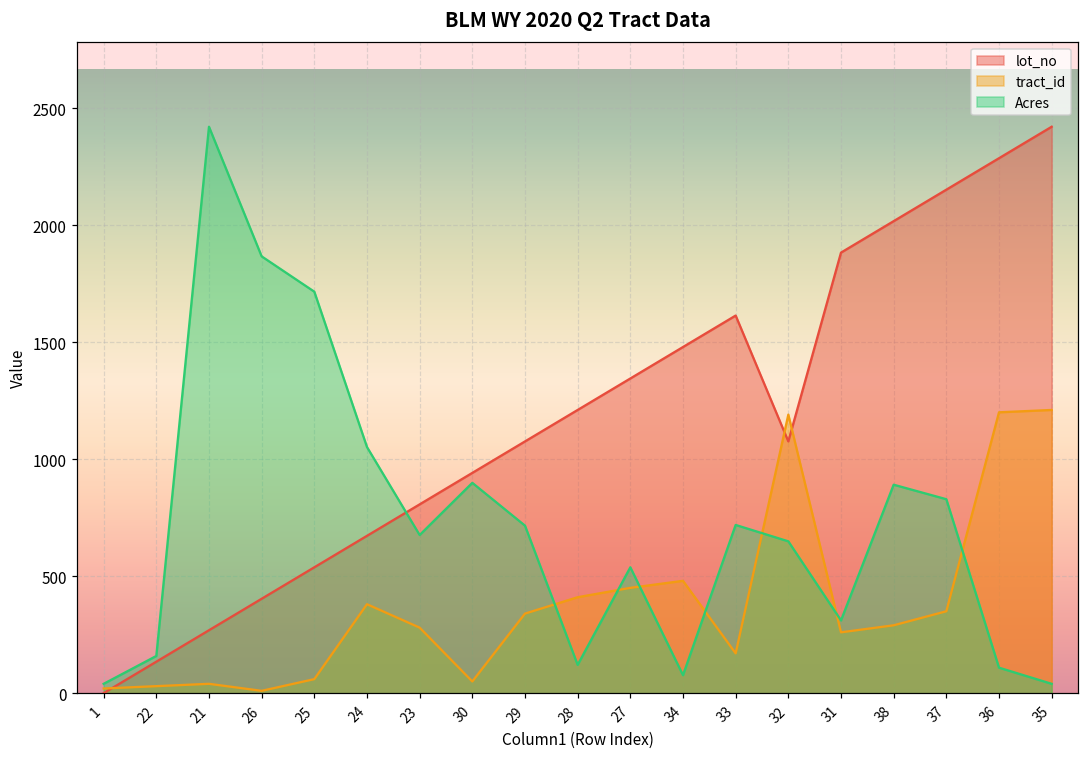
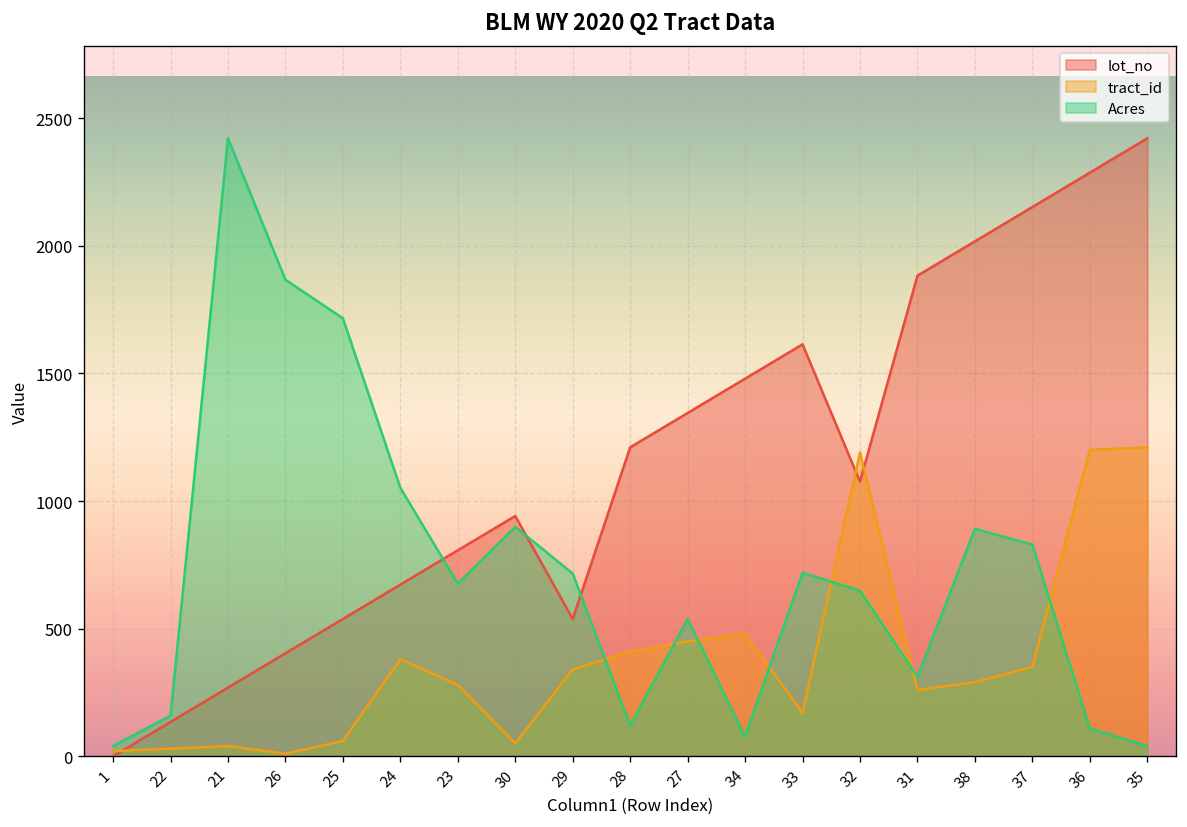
  {
    "lot_no": {
      "1": 0,
      "22": 130,
      "21": 270,
      "26": 400,
      "25": 540,
      "24": 670,
      "23": 810,
      "30": 940,
-     "29": 1080,
+     "29": 540,
      "28": 1210,
      "27": 1350,
      "34": 1480,
      "33": 1610,
      "32": 1080,
      "31": 1880,
      "38": 2020,
      "37": 2150,
      "36": 2290,
      "35": 2420
    },
    "tract_id": {
      "1": 20,
      "22": 30,
      "21": 40,
      "26": 10,
      "25": 60,
      "24": 380,
      "23": 280,
      "30": 50,
      "29": 340,
      "28": 410,
      "27": 450,
      "34": 480,
      "33": 170,
      "32": 1190,
      "31": 260,
      "38": 290,
      "37": 350,
      "36": 1200,
      "35": 1210
    },
    "Acres": {
      "1": 40,
      "22": 160,
      "21": 2420,
      "26": 1870,
      "25": 1720,
      "24": 1050,
      "23": 680,
      "30": 900,
      "29": 720,
      "28": 120,
      "27": 540,
      "34": 80,
      "33": 720,
      "32": 650,
      "31": 310,
      "38": 890,
      "37": 830,
      "36": 110,
      "35": 40
    }
  }
